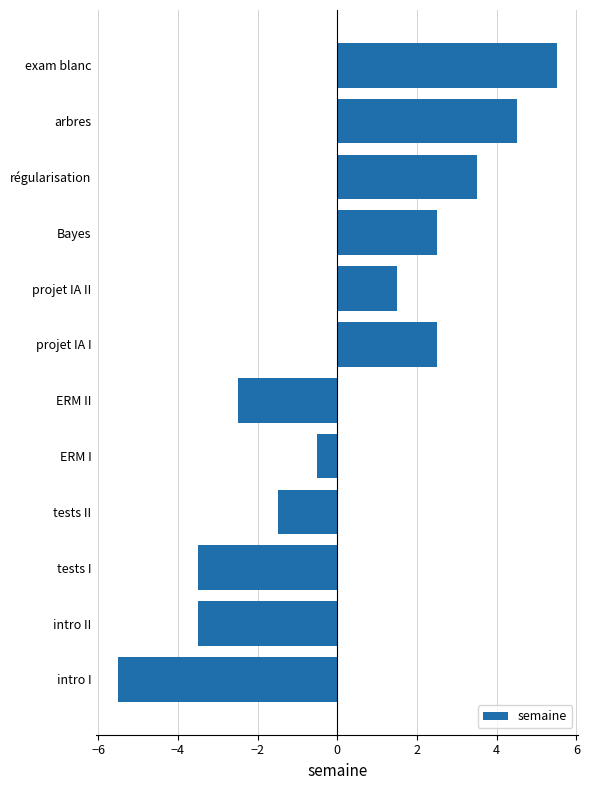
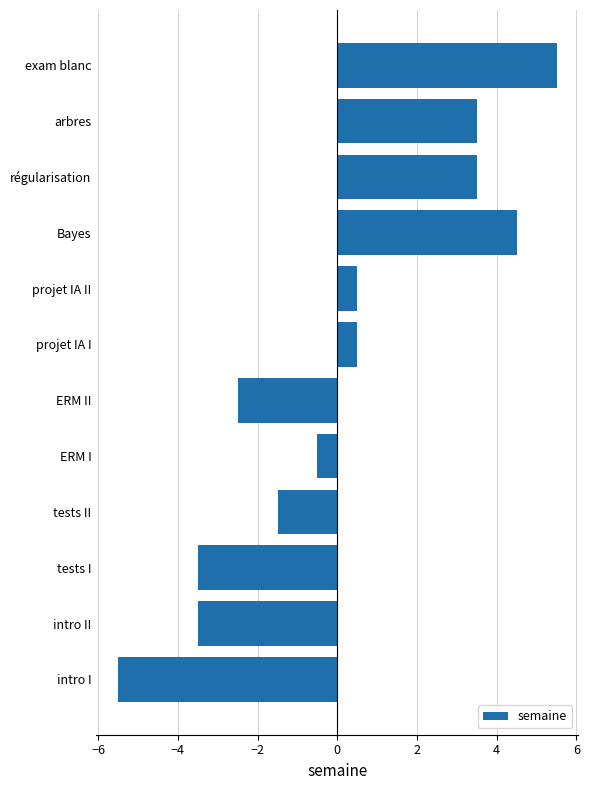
  {
    "exam blanc": 5.5,
-   "arbres": 4.5,
+   "arbres": 3.5,
    "régularisation": 3.5,
-   "Bayes": 2.5,
-   "projet IA II": 1.5,
-   "projet IA I": 2.5,
+   "Bayes": 4.5,
+   "projet IA II": 0.5,
+   "projet IA I": 0.5,
    "ERM II": -2.5,
    "ERM I": -0.5,
    "tests II": -1.5,
    "tests I": -3.5,
    "intro II": -3.5,
    "intro I": -5.5
  }
